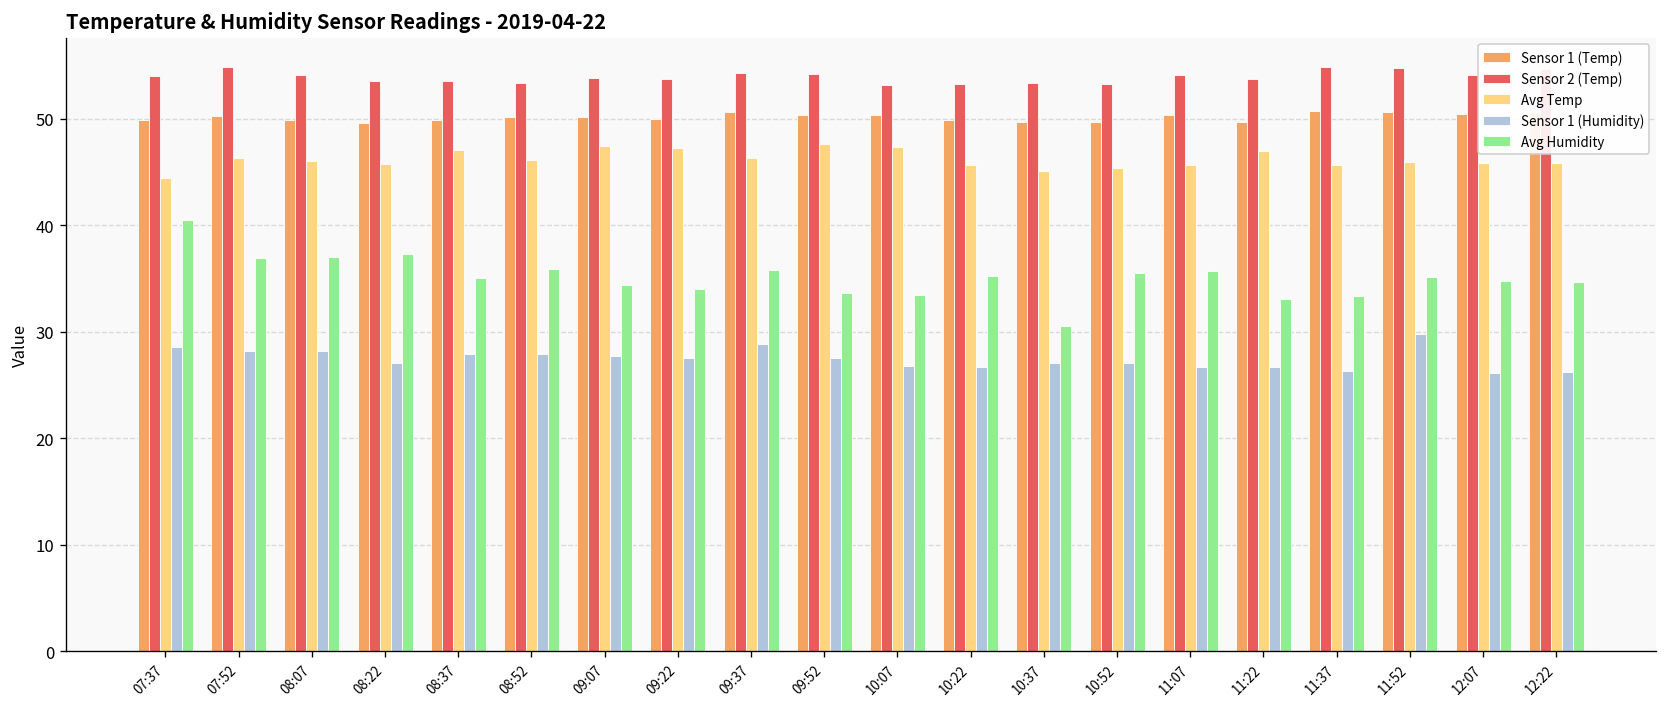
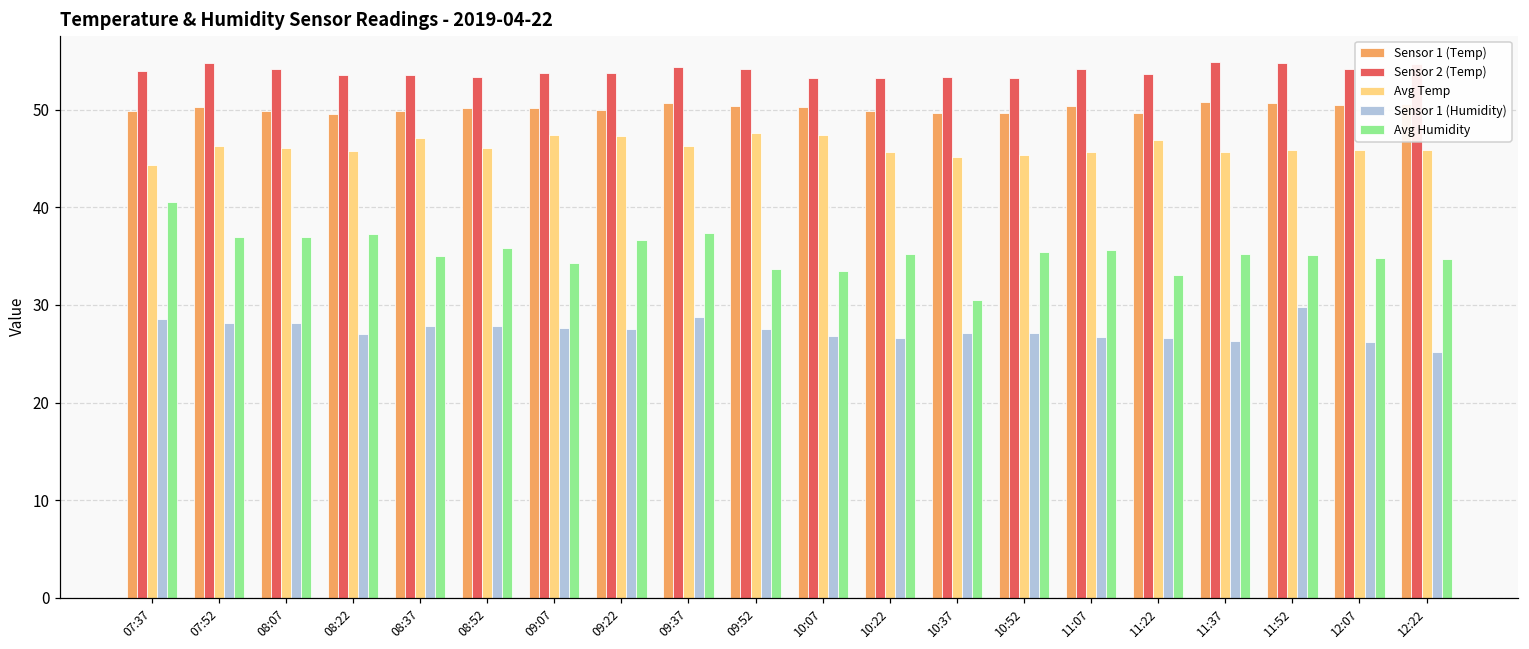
  {
    "Sensor 2 (Temp)": {
      "07:37": 54,
      "07:52": 55,
      "08:07": 54,
      "08:22": 54,
      "08:37": 54,
      "08:52": 53,
      "09:07": 54,
      "09:22": 54,
      "09:37": 54,
      "09:52": 54,
      "10:07": 53,
      "10:22": 53,
      "10:37": 53,
      "10:52": 53,
      "11:07": 54,
      "11:22": 54,
      "11:37": 55,
      "11:52": 55,
      "12:07": 54
    },
    "Sensor 1 (Humidity)": {
      "07:37": 29,
      "07:52": 28,
      "08:07": 28,
      "08:22": 27,
      "08:37": 28,
      "08:52": 28,
      "09:07": 28,
      "09:22": 28,
      "09:37": 29,
      "09:52": 28,
      "10:07": 27,
      "10:22": 27,
      "10:37": 27,
      "10:52": 27,
      "11:07": 27,
      "11:22": 27,
      "11:37": 26,
      "11:52": 30,
      "12:07": 26,
-     "12:22": 26
+     "12:22": 25
    },
    "Avg Humidity": {
      "07:37": 41,
      "07:52": 37,
      "08:07": 37,
      "08:22": 37,
      "08:37": 35,
      "08:52": 36,
      "09:07": 34,
-     "09:22": 34,
-     "09:37": 36,
+     "09:22": 37,
+     "09:37": 37,
      "09:52": 34,
      "10:07": 33,
      "10:22": 35,
      "10:37": 31,
      "10:52": 35,
      "11:07": 36,
      "11:22": 33,
-     "11:37": 33,
+     "11:37": 35,
      "11:52": 35,
      "12:07": 35,
      "12:22": 35
    }
  }
